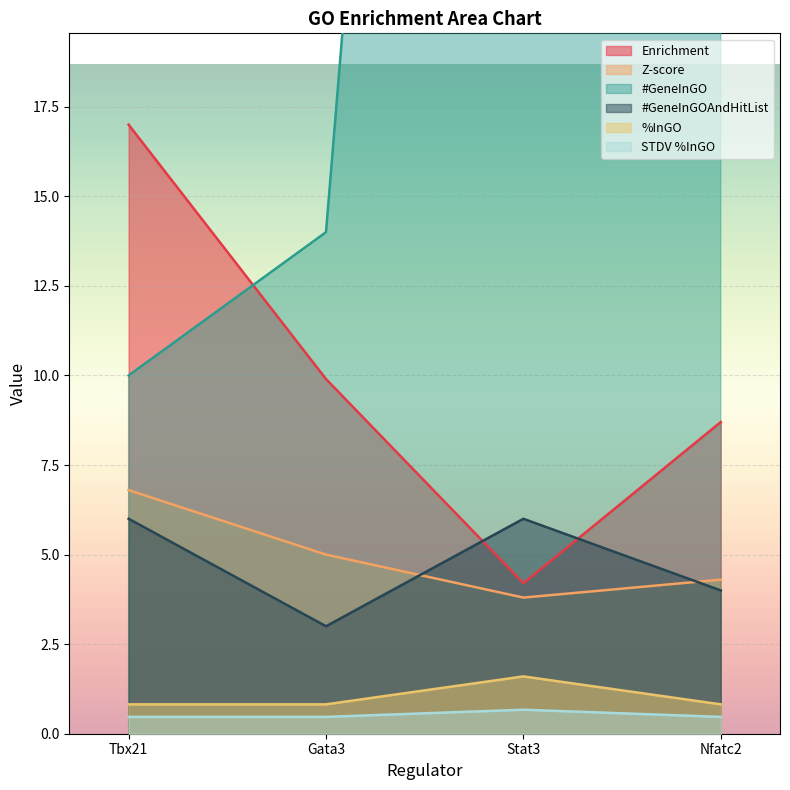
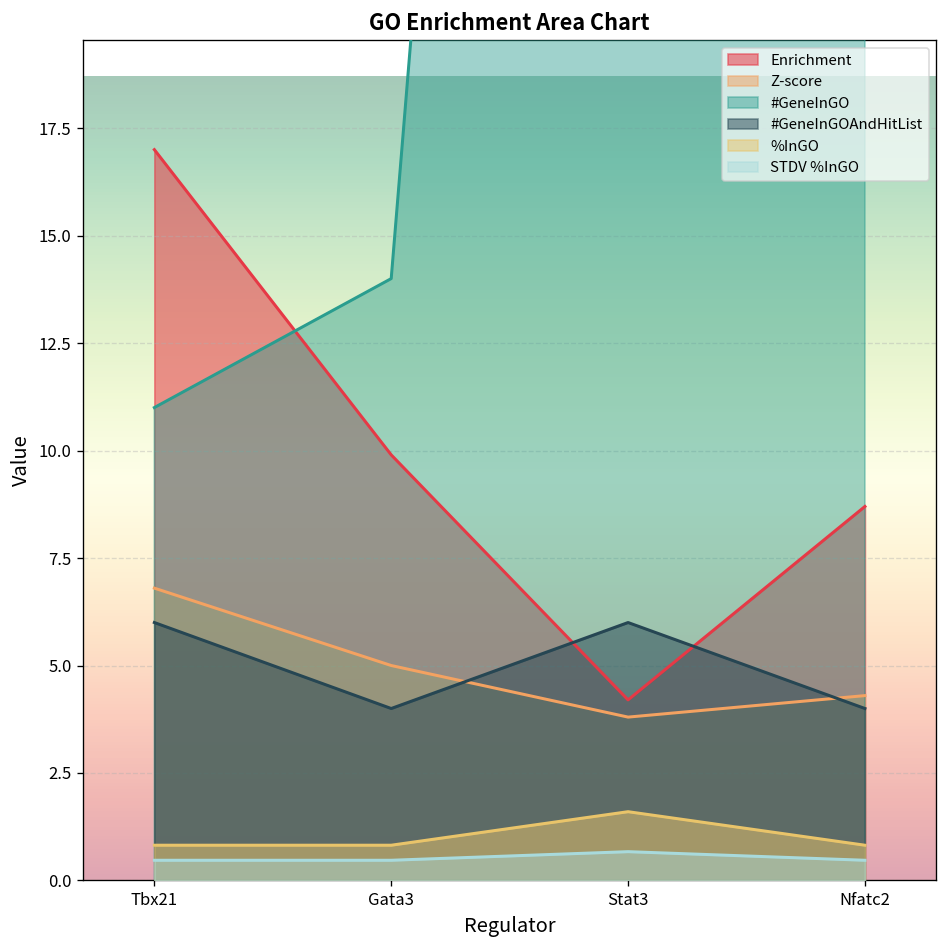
  {
    "Enrichment": {
      "Tbx21": 17,
      "Gata3": 9.9,
      "Stat3": 4.2,
      "Nfatc2": 8.7
    },
    "#GeneInGO": {
-     "Tbx21": 10,
+     "Tbx21": 11,
      "Gata3": 14
    },
    "#GeneInGOAndHitList": {
      "Tbx21": 6,
-     "Gata3": 3,
+     "Gata3": 4,
      "Stat3": 6,
      "Nfatc2": 4
    },
    "STDV %InGO": {
      "Tbx21": 0.5,
      "Gata3": 0.5,
      "Stat3": 0.7,
      "Nfatc2": 0.5
    }
  }
